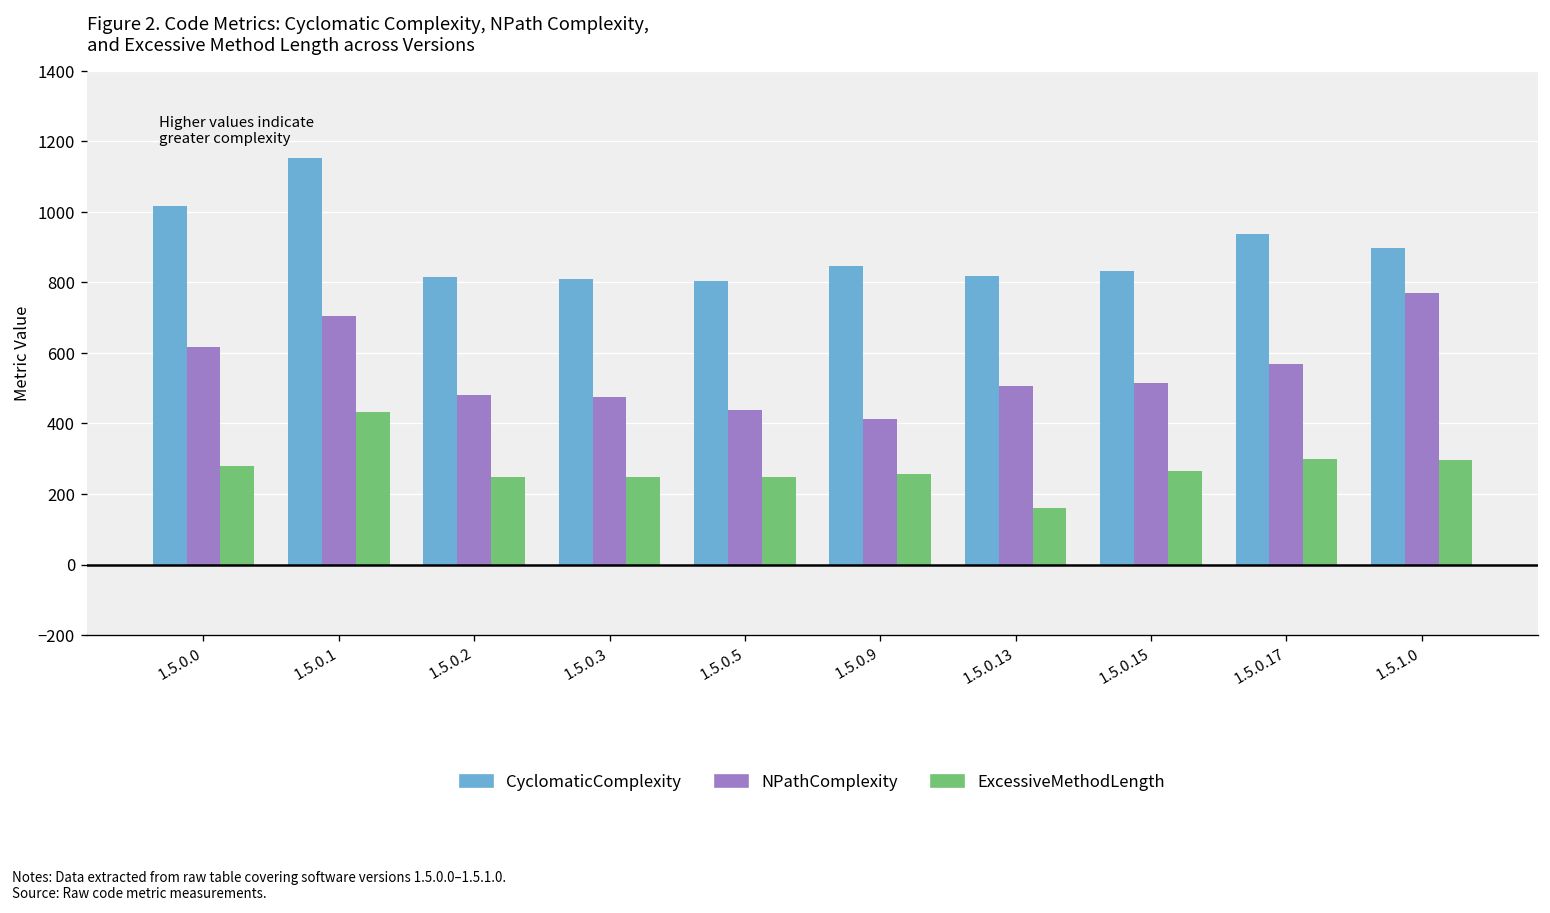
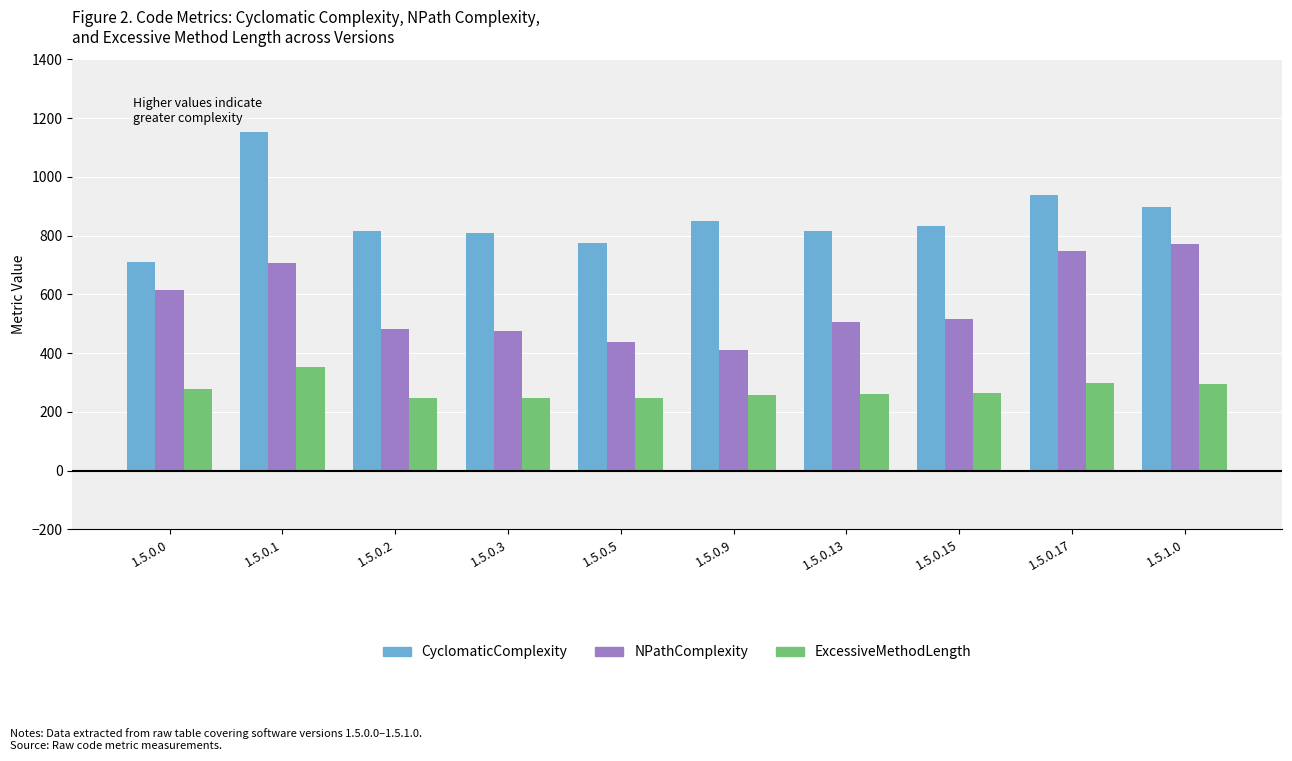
  {
    "CyclomaticComplexity": {
-     "1.5.0.0": 1020,
+     "1.5.0.0": 710,
      "1.5.0.1": 1150,
      "1.5.0.2": 820,
      "1.5.0.3": 810,
-     "1.5.0.5": 800,
+     "1.5.0.5": 780,
      "1.5.0.9": 850,
      "1.5.0.13": 820,
      "1.5.0.15": 830,
      "1.5.0.17": 940,
      "1.5.1.0": 900
    },
    "NPathComplexity": {
      "1.5.0.0": 620,
      "1.5.0.1": 710,
      "1.5.0.2": 480,
      "1.5.0.3": 480,
      "1.5.0.5": 440,
      "1.5.0.9": 410,
      "1.5.0.13": 510,
      "1.5.0.15": 520,
-     "1.5.0.17": 570,
+     "1.5.0.17": 750,
      "1.5.1.0": 770
    },
    "ExcessiveMethodLength": {
      "1.5.0.0": 280,
-     "1.5.0.1": 430,
+     "1.5.0.1": 350,
      "1.5.0.2": 250,
      "1.5.0.3": 250,
      "1.5.0.5": 250,
      "1.5.0.9": 260,
-     "1.5.0.13": 160,
+     "1.5.0.13": 260,
      "1.5.0.15": 270,
      "1.5.0.17": 300,
      "1.5.1.0": 300
    }
  }
